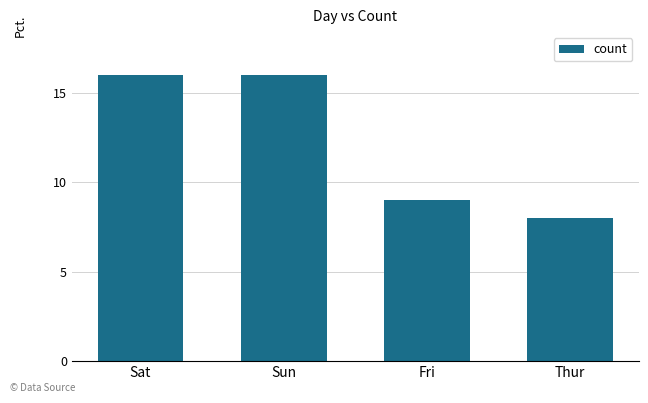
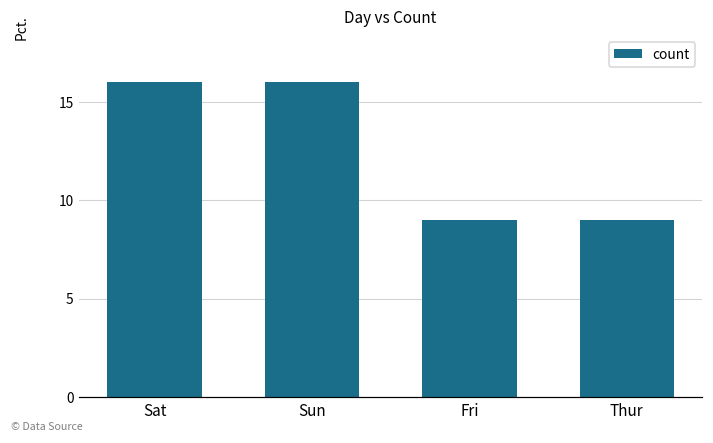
  {
    "Sat": 16,
    "Sun": 16,
    "Fri": 9,
-   "Thur": 8
+   "Thur": 9
  }
